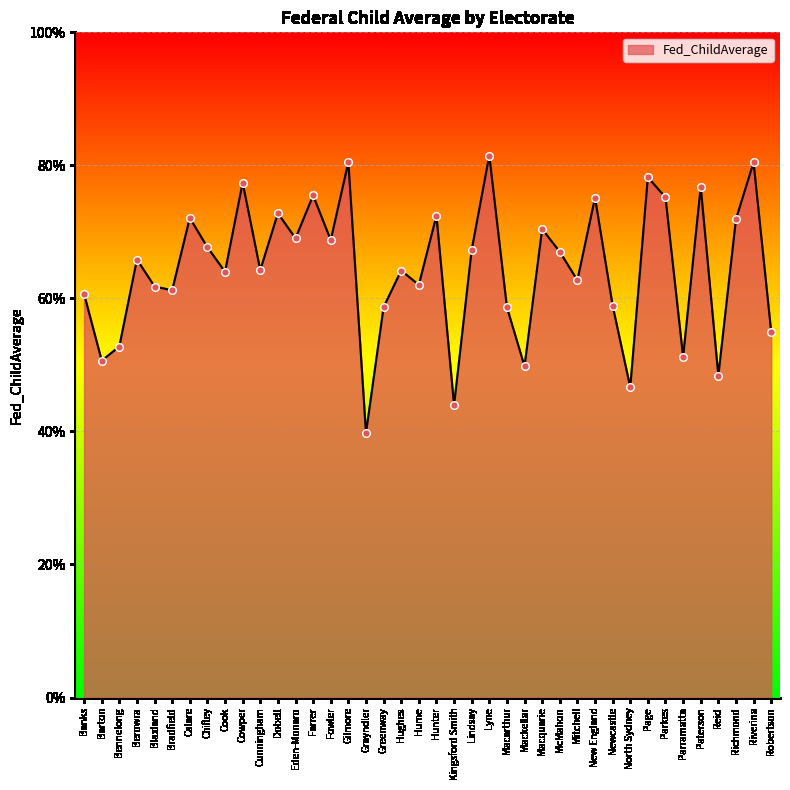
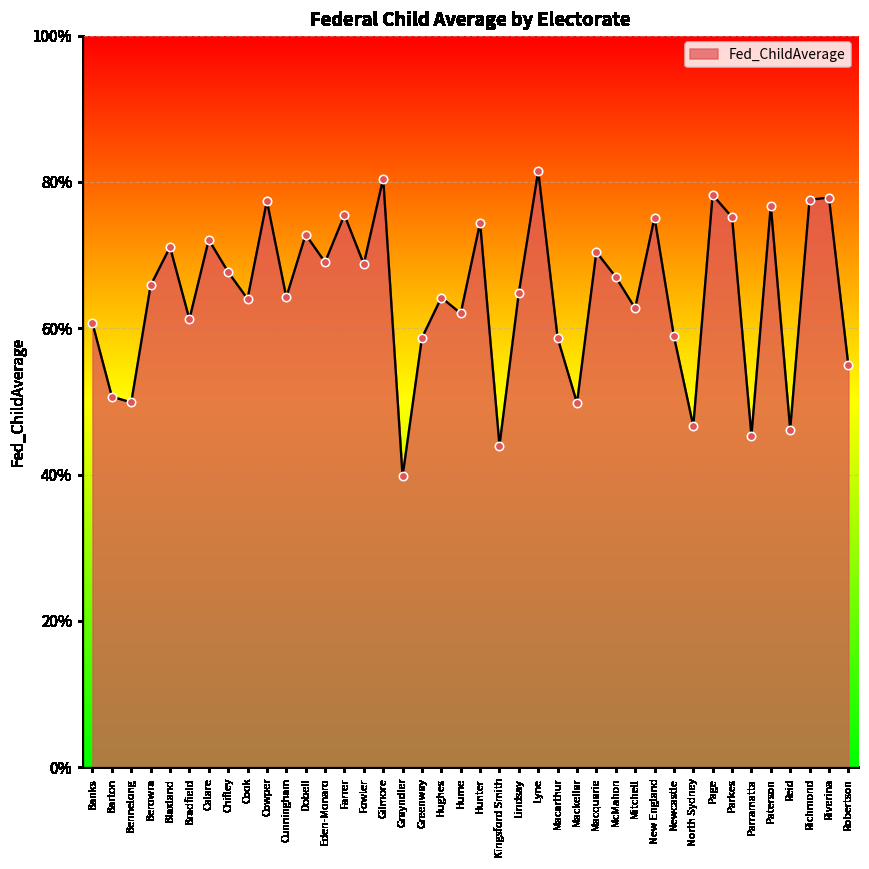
  {
    "Banks": "61%",
    "Barton": "51%",
-   "Bennelong": "53%",
+   "Bennelong": "50%",
    "Berowra": "66%",
-   "Blaxland": "62%",
+   "Blaxland": "71%",
    "Bradfield": "61%",
    "Calare": "72%",
    "Chifley": "68%",
    "Cook": "64%",
    "Cowper": "77%",
    "Cunningham": "64%",
    "Dobell": "73%",
    "Eden-Monaro": "69%",
    "Farrer": "75%",
    "Fowler": "69%",
    "Gilmore": "80%",
    "Grayndler": "40%",
    "Greenway": "59%",
    "Hughes": "64%",
    "Hume": "62%",
-   "Hunter": "72%",
+   "Hunter": "74%",
    "Kingsford Smith": "44%",
-   "Lindsay": "67%",
+   "Lindsay": "65%",
    "Lyne": "81%",
    "Macarthur": "59%",
    "Mackellar": "50%",
    "Macquarie": "70%",
    "McMahon": "67%",
    "Mitchell": "63%",
    "New England": "75%",
    "Newcastle": "59%",
    "North Sydney": "47%",
    "Page": "78%",
    "Parkes": "75%",
-   "Parramatta": "51%",
+   "Parramatta": "45%",
    "Paterson": "77%",
-   "Reid": "48%",
-   "Richmond": "72%",
-   "Riverina": "80%",
+   "Reid": "46%",
+   "Richmond": "78%",
+   "Riverina": "78%",
    "Robertson": "55%"
  }
